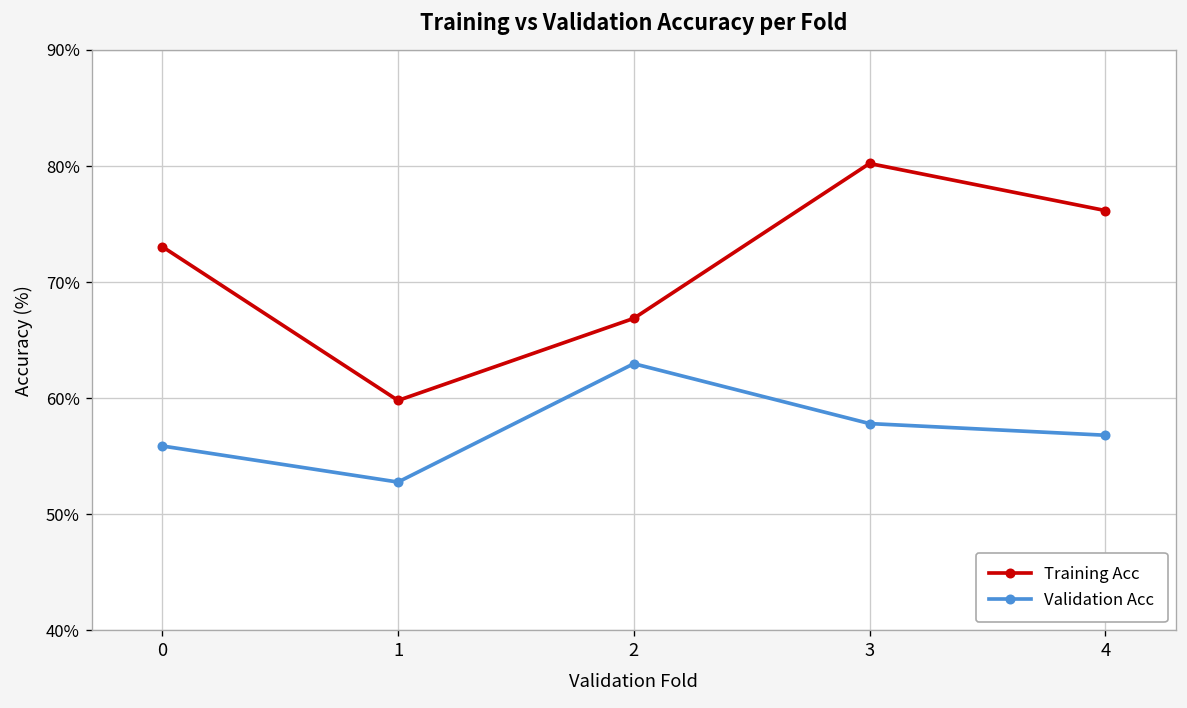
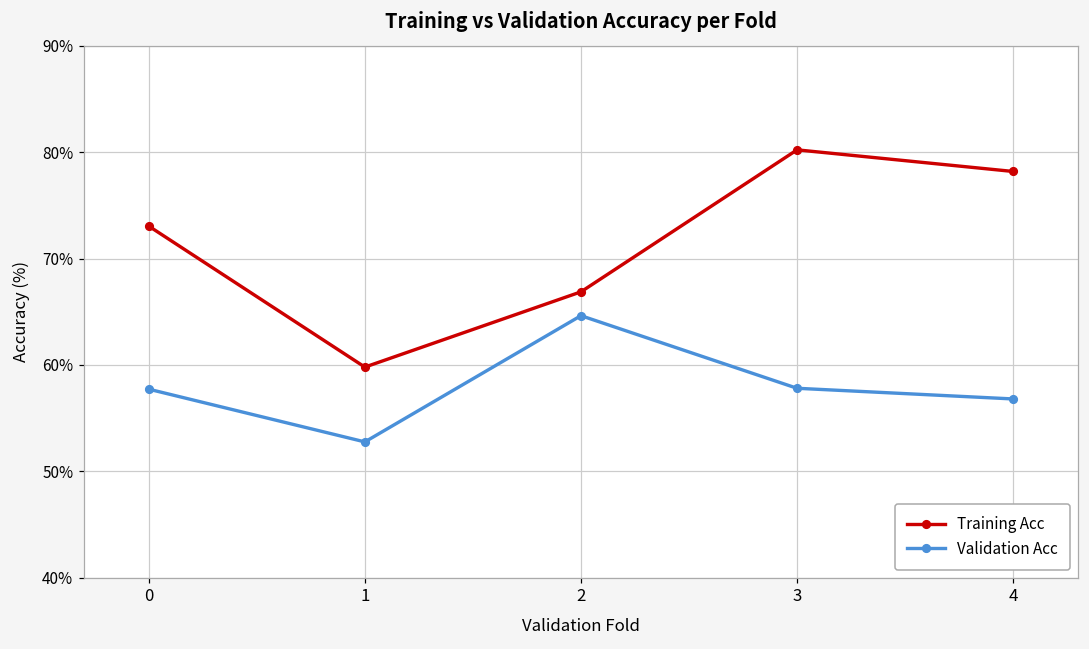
  {
    "Training Acc": {
      "0": "73%",
      "1": "60%",
      "2": "67%",
      "3": "80%",
-     "4": "76%"
+     "4": "78%"
    },
    "Validation Acc": {
-     "0": "56%",
+     "0": "58%",
      "1": "53%",
-     "2": "63%",
+     "2": "65%",
      "3": "58%",
      "4": "57%"
    }
  }
